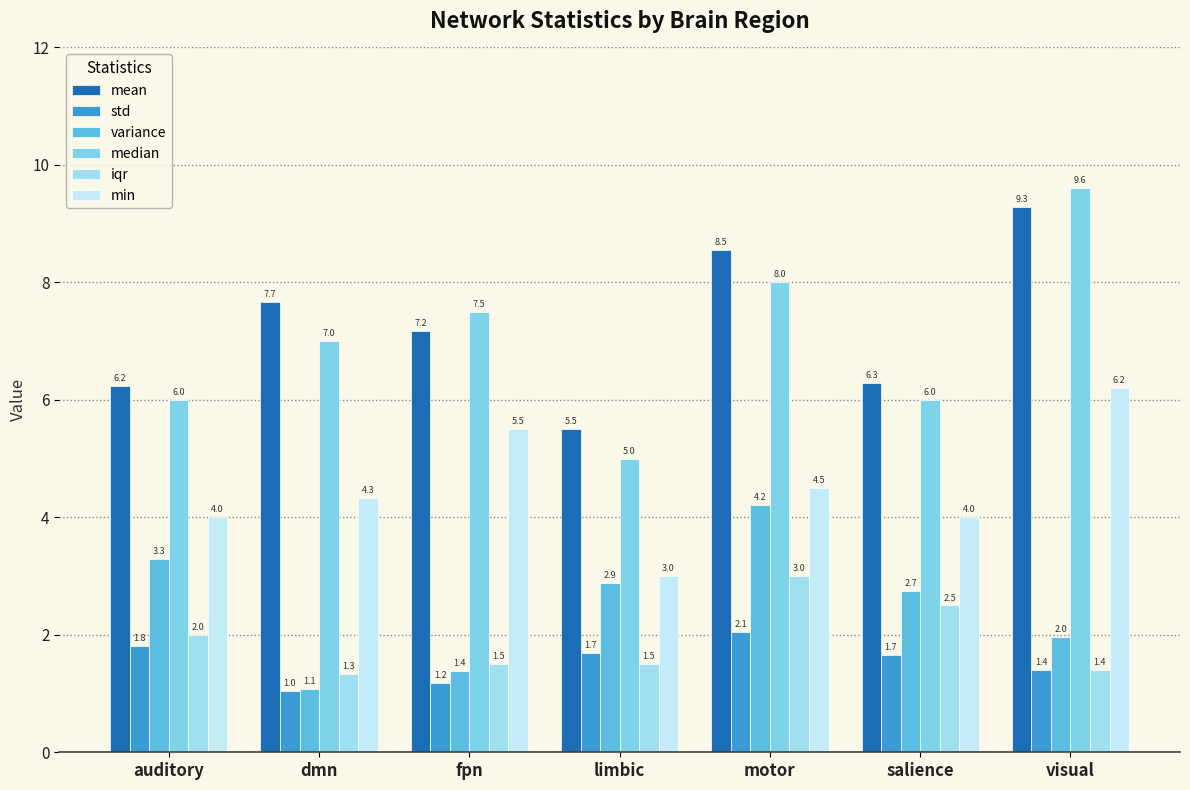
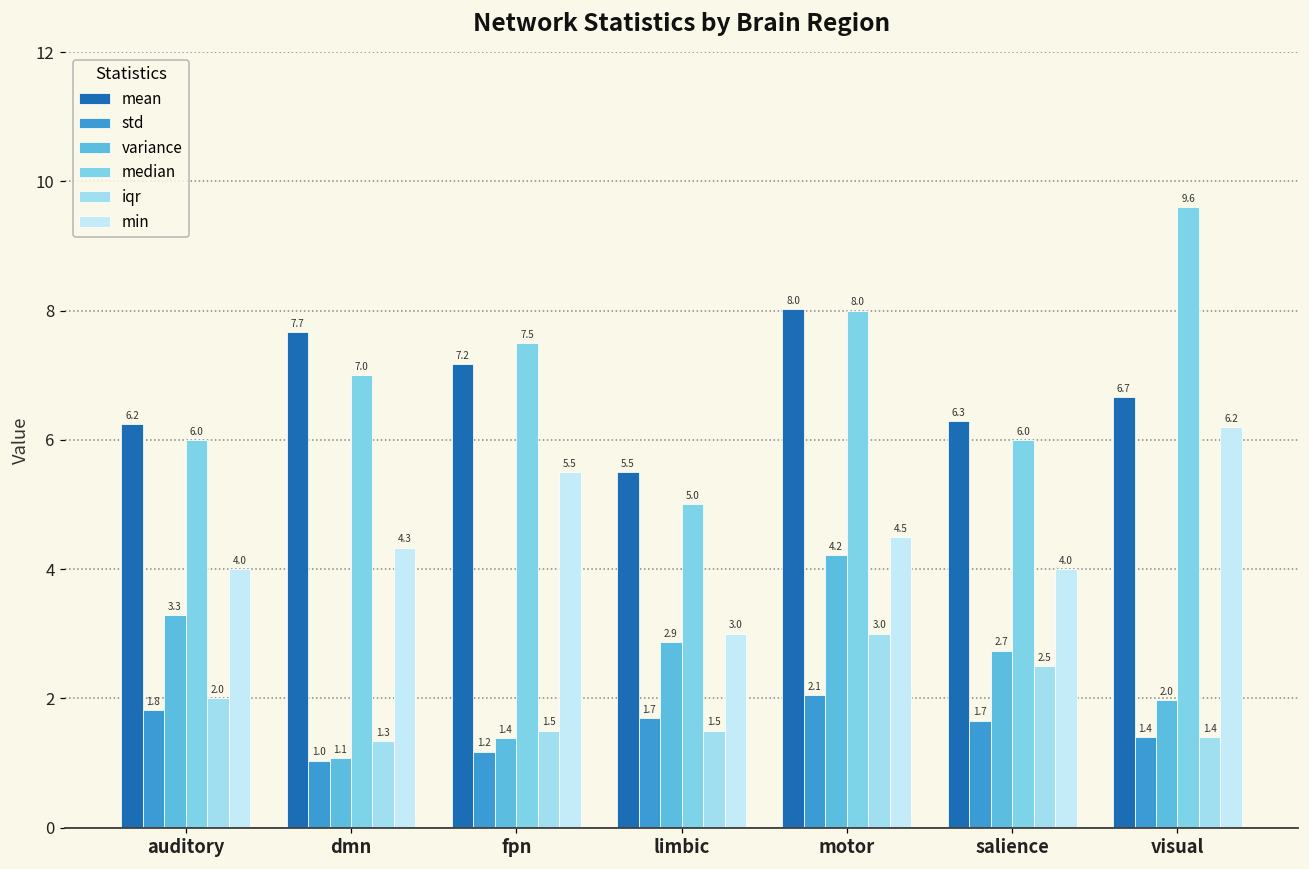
  {
    "mean": {
      "auditory": 6.2,
      "dmn": 7.7,
      "fpn": 7.2,
      "limbic": 5.5,
-     "motor": 8.5,
+     "motor": 8.0,
      "salience": 6.3,
-     "visual": 9.3
+     "visual": 6.7
    }
  }
